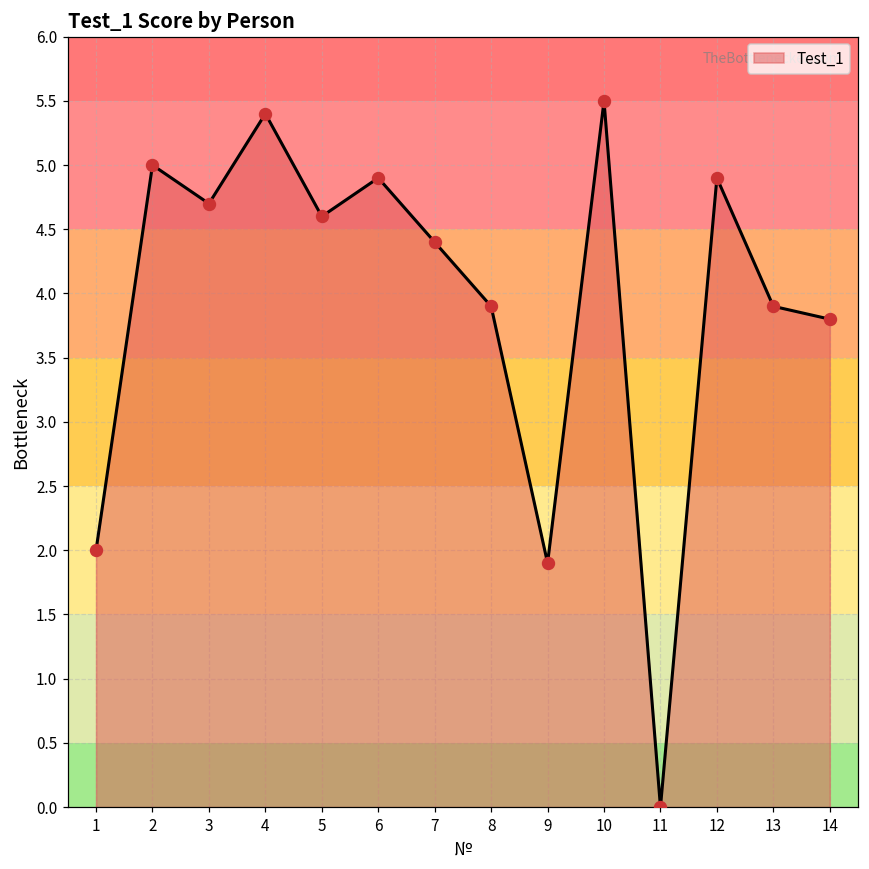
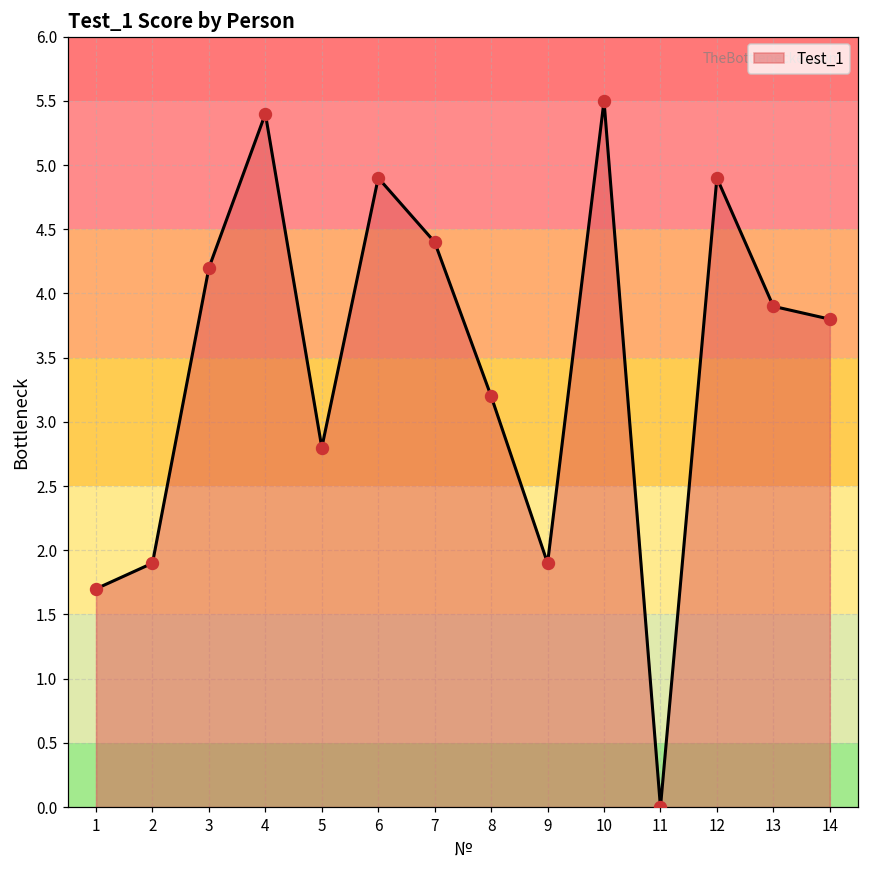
  {
-   "1": 2.0,
-   "2": 5.0,
-   "3": 4.7,
+   "1": 1.7,
+   "2": 1.9,
+   "3": 4.2,
    "4": 5.4,
-   "5": 4.6,
+   "5": 2.8,
    "6": 4.9,
    "7": 4.4,
-   "8": 3.9,
+   "8": 3.2,
    "9": 1.9,
    "10": 5.5,
    "11": 0.0,
    "12": 4.9,
    "13": 3.9,
    "14": 3.8
  }
